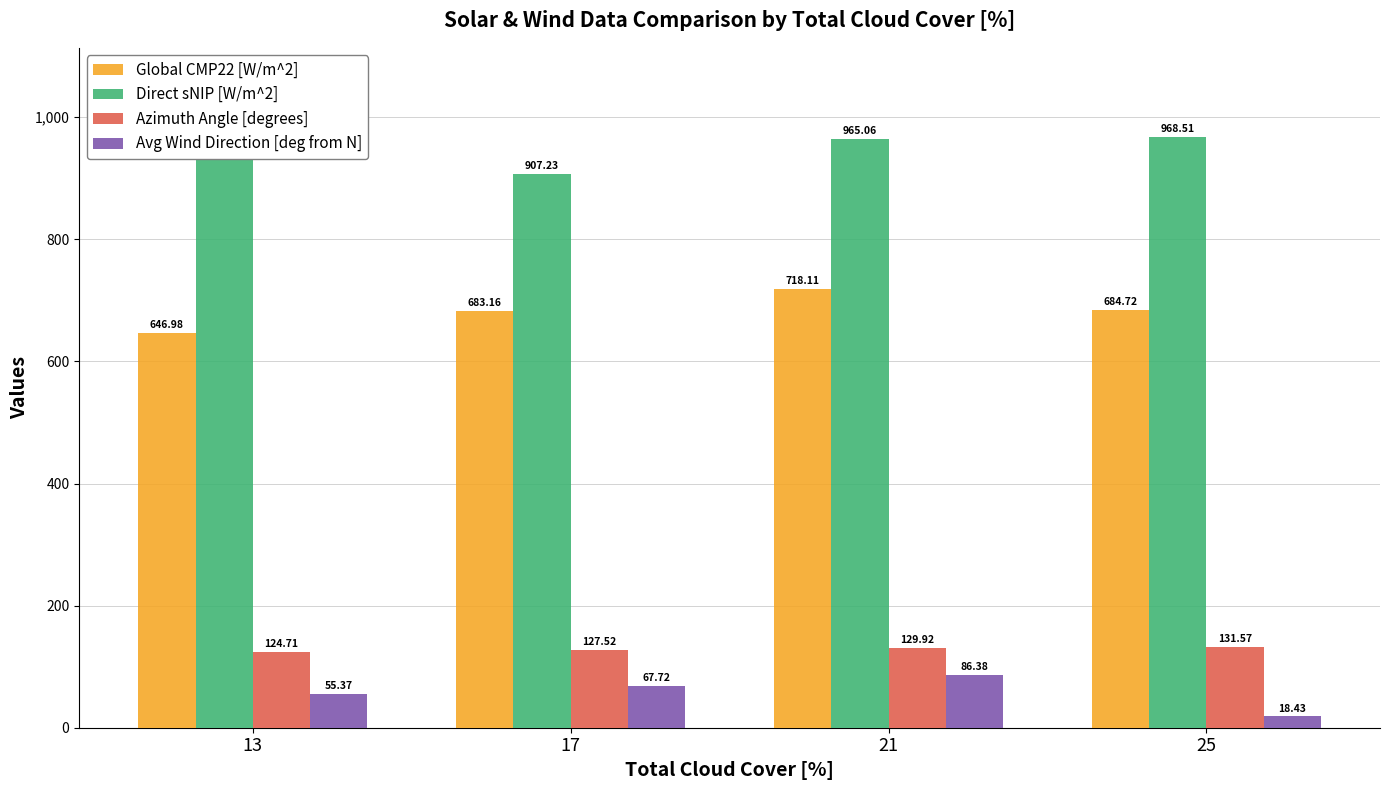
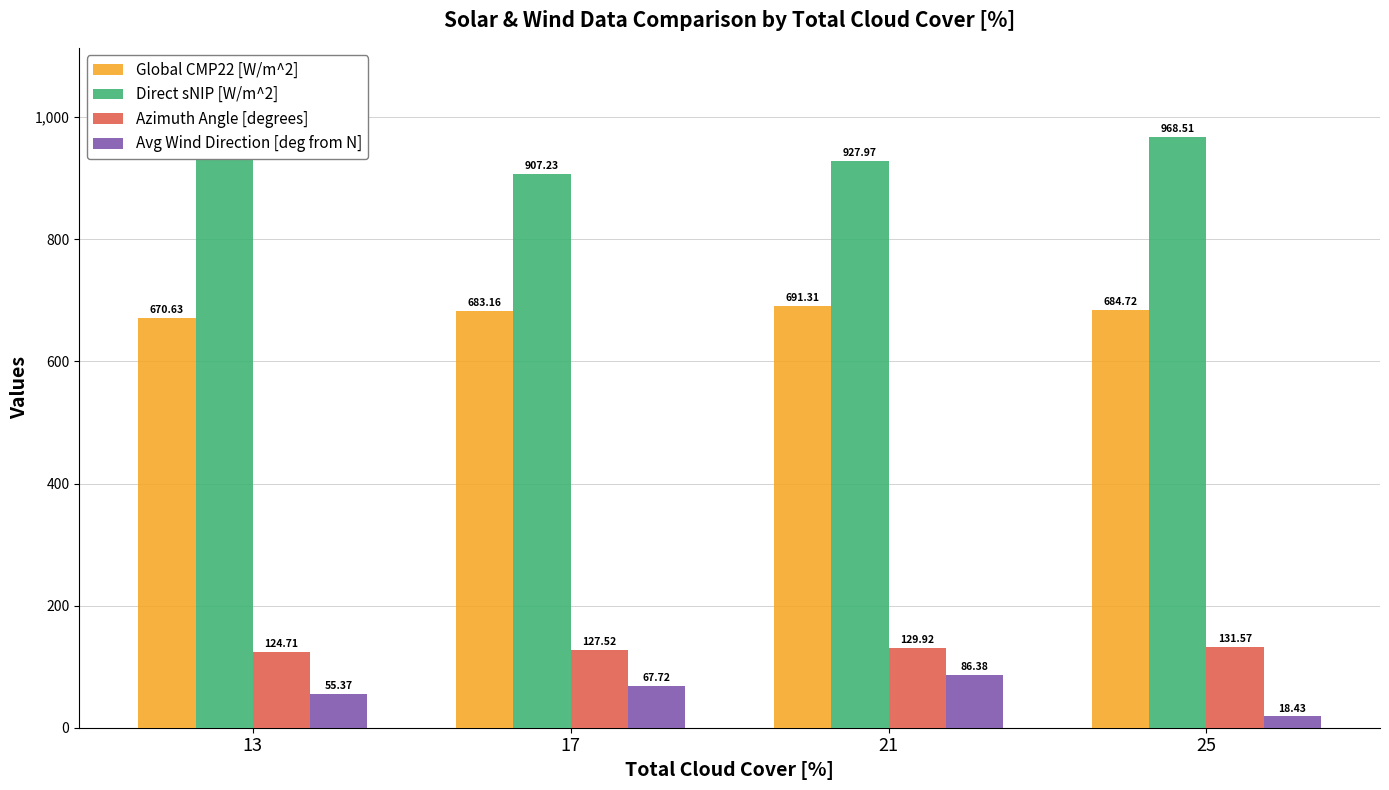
  {
    "Global CMP22 [W/m^2]": {
-     "13": 646.98,
+     "13": 670.63,
      "17": 683.16,
-     "21": 718.11,
+     "21": 691.31,
      "25": 684.72
    },
    "Direct sNIP [W/m^2]": {
      "17": 907.23,
-     "21": 965.06,
+     "21": 927.97,
      "25": 968.51
    },
    "Azimuth Angle [degrees]": {
      "13": 124.71,
      "17": 127.52,
      "21": 129.92,
      "25": 131.57
    },
    "Avg Wind Direction [deg from N]": {
      "13": 55.37,
      "17": 67.72,
      "21": 86.38,
      "25": 18.43
    }
  }
